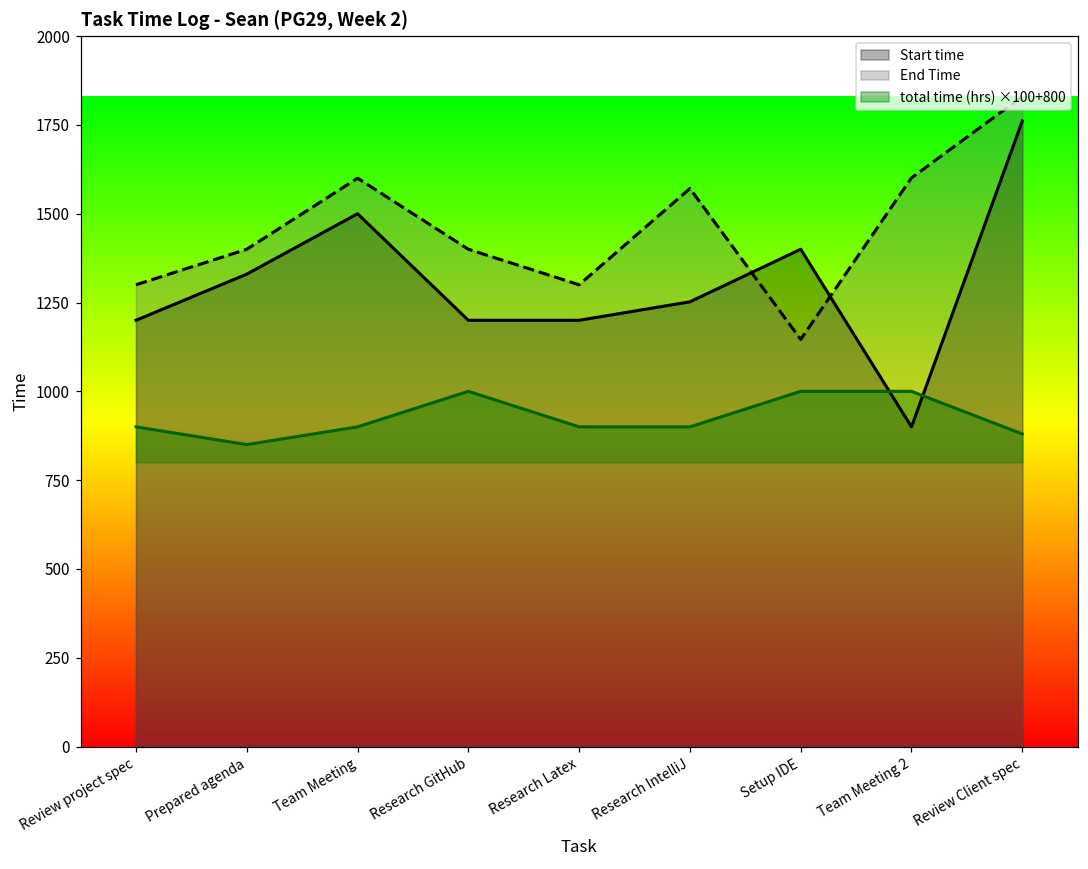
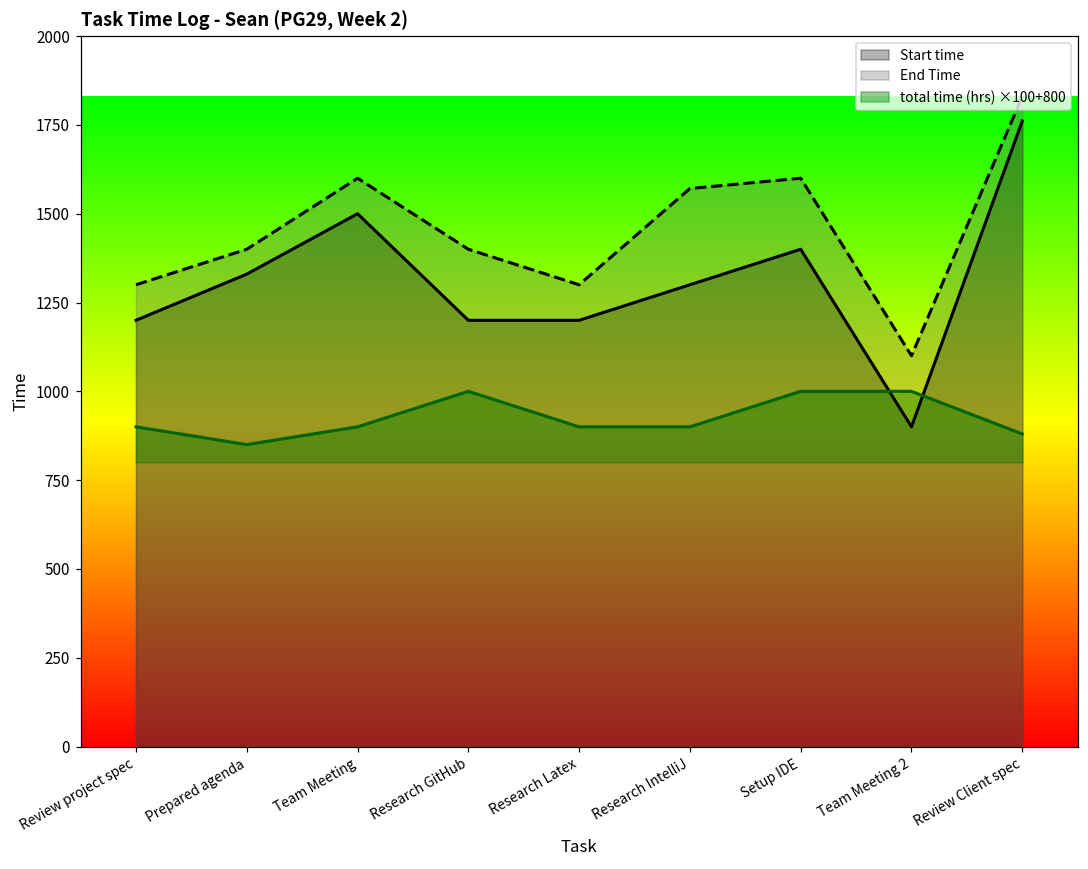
  {
    "Start time": {
      "Review project spec": 1200,
      "Prepared agenda": 1330,
      "Team Meeting": 1500,
      "Research GitHub": 1200,
      "Research Latex": 1200,
-     "Research IntelliJ": 1250,
+     "Research IntelliJ": 1300,
      "Setup IDE": 1400,
      "Team Meeting 2": 900,
      "Review Client spec": 1760
    },
    "End Time": {
      "Review project spec": 1300,
      "Prepared agenda": 1400,
      "Team Meeting": 1600,
      "Research GitHub": 1400,
      "Research Latex": 1300,
      "Research IntelliJ": 1570,
-     "Setup IDE": 1150,
-     "Team Meeting 2": 1600
+     "Setup IDE": 1600,
+     "Team Meeting 2": 1100
    },
    "total time (hrs) ×100+800": {
      "Review project spec": 900,
      "Prepared agenda": 850,
      "Team Meeting": 900,
      "Research GitHub": 1000,
      "Research Latex": 900,
      "Research IntelliJ": 900,
      "Setup IDE": 1000,
      "Team Meeting 2": 1000,
      "Review Client spec": 880
    }
  }
